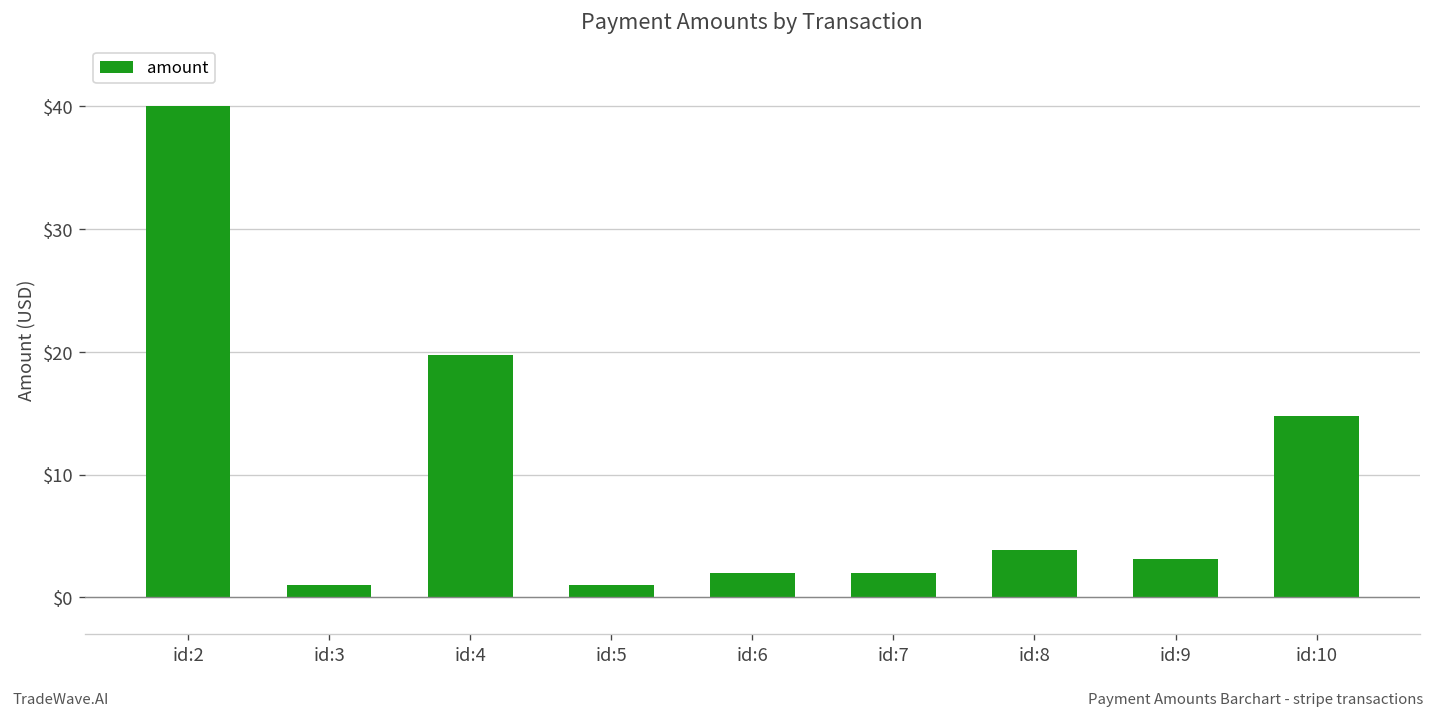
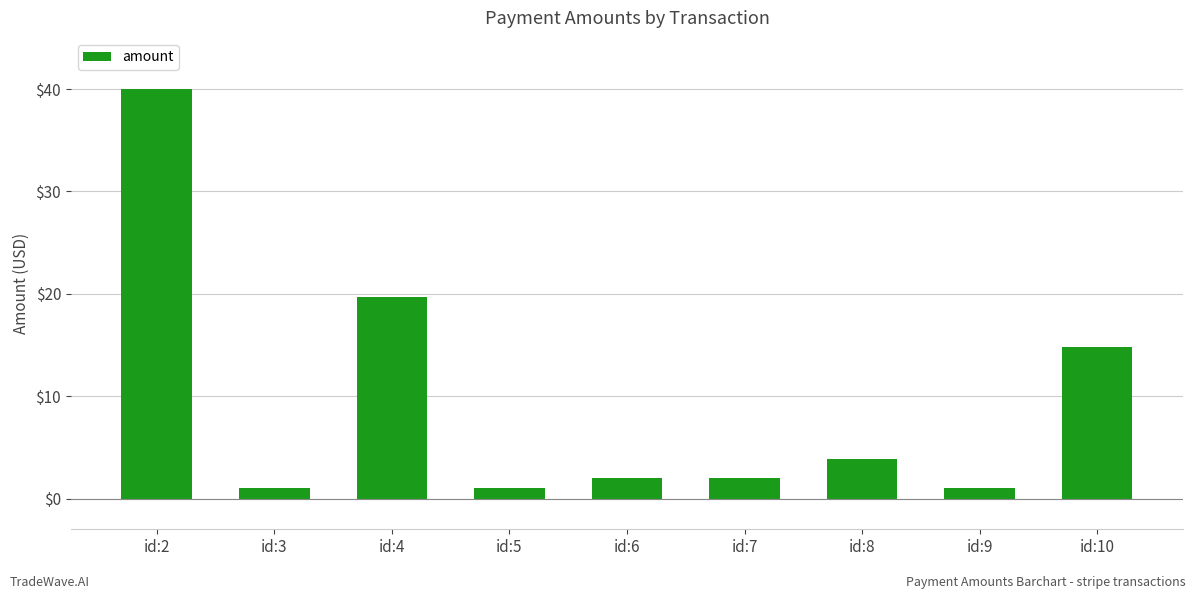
  {
    "id:2": "$40.0",
    "id:3": "$1.0",
    "id:4": "$19.7",
    "id:5": "$1.0",
    "id:6": "$2.0",
    "id:7": "$2.0",
    "id:8": "$3.9",
-   "id:9": "$3.1",
+   "id:9": "$1.0",
    "id:10": "$14.8"
  }
